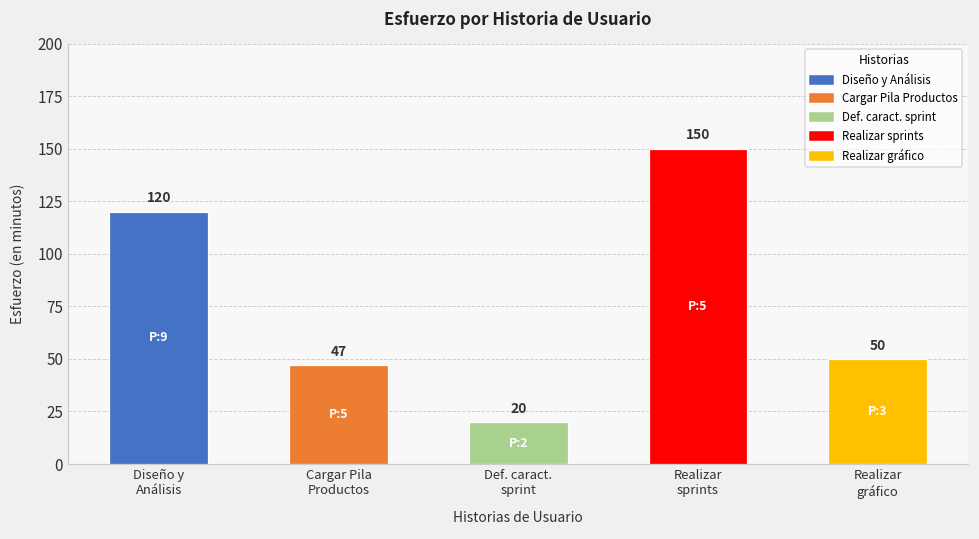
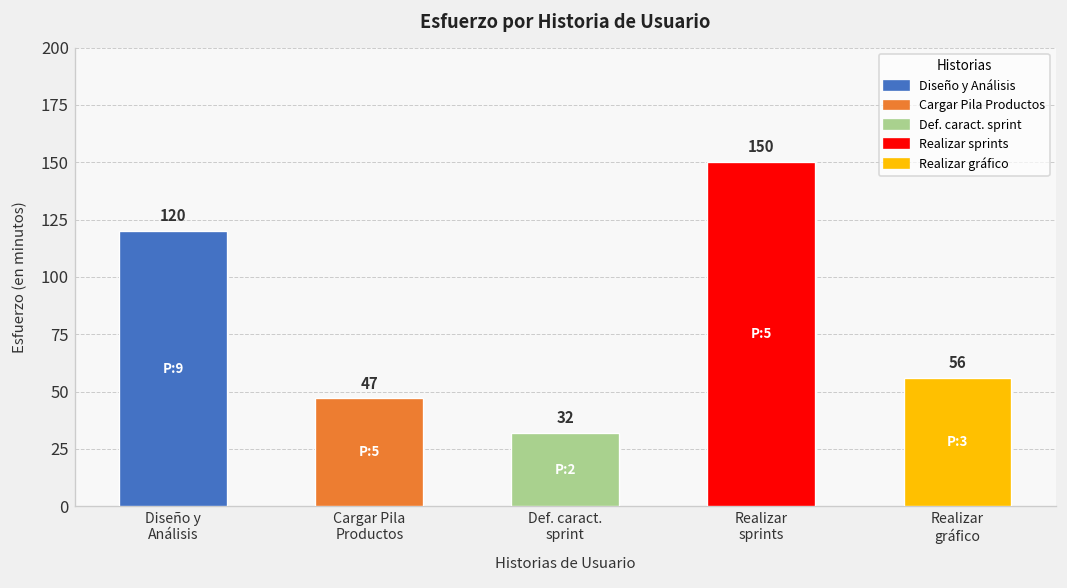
  {
    "Diseño y Análisis": 120,
    "Cargar Pila Productos": 47,
-   "Def. caract. sprint": 20,
+   "Def. caract. sprint": 32,
    "Realizar sprints": 150,
-   "Realizar gráfico": 50
+   "Realizar gráfico": 56
  }
